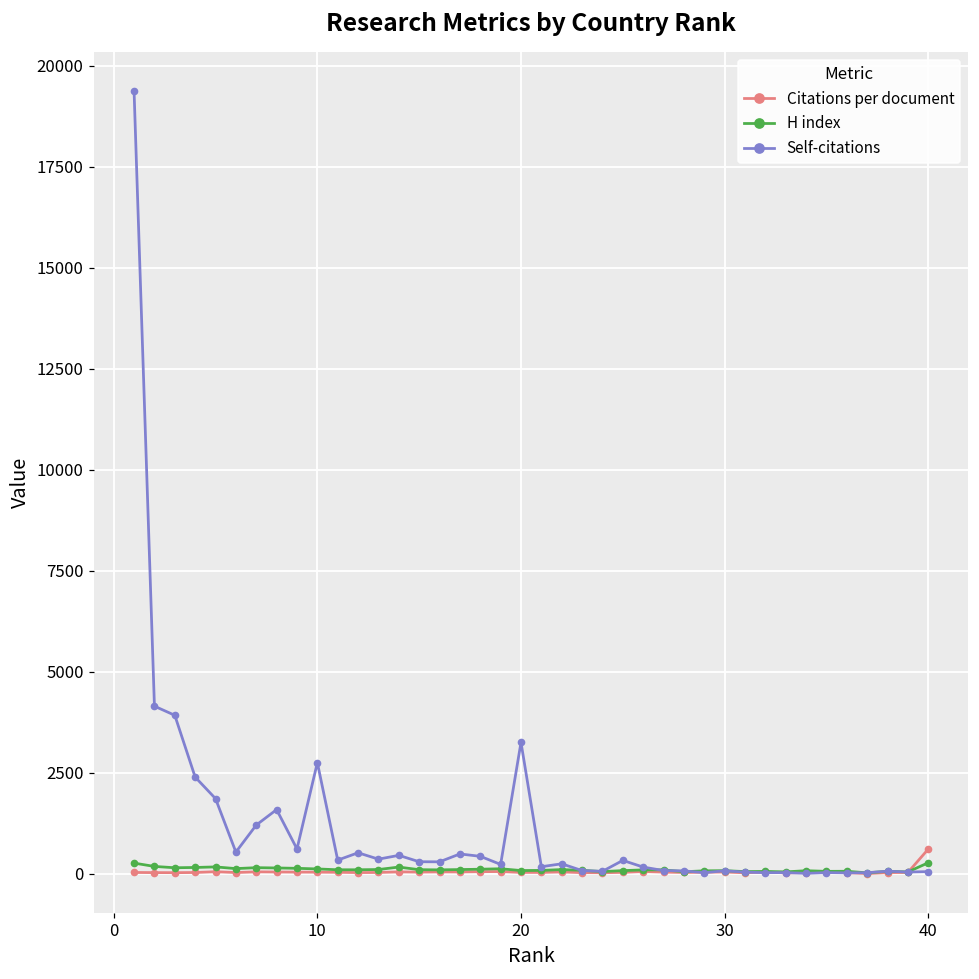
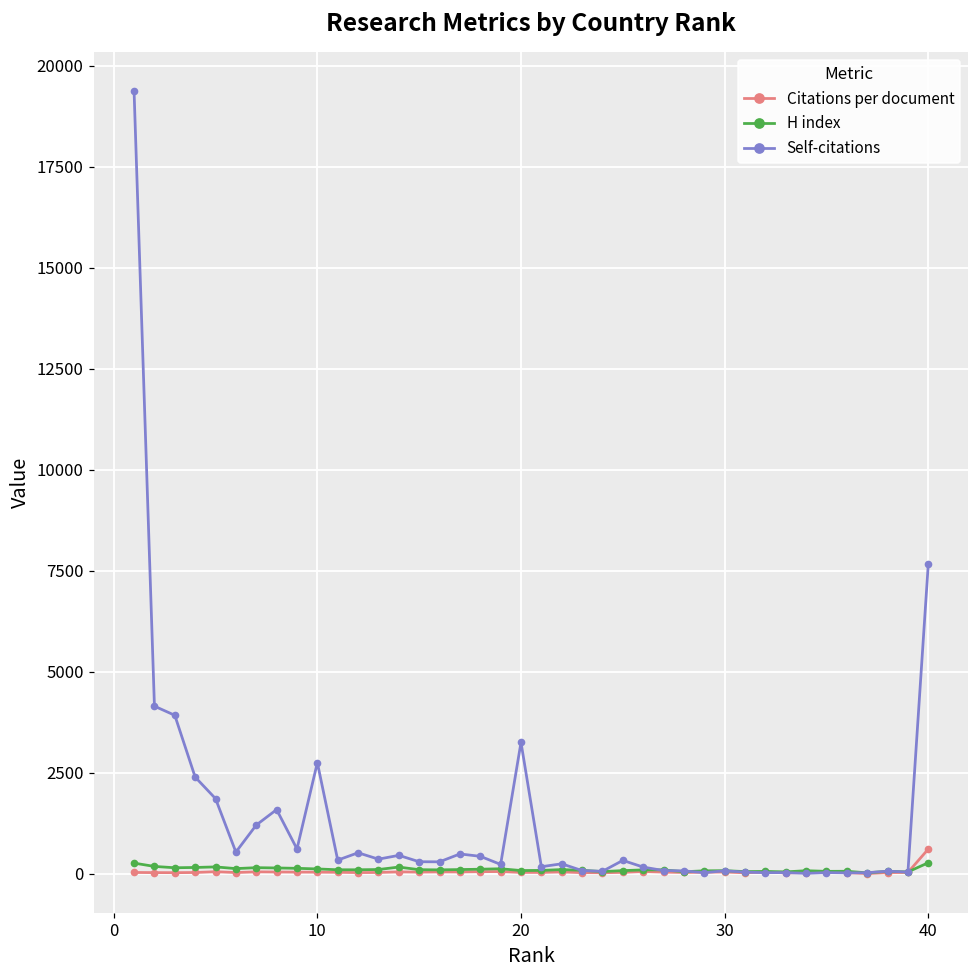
  {
    "Citations per document": {
      "10": 0,
      "40": 600
    },
    "H index": {
      "10": 100,
      "40": 300
    },
    "Self-citations": {
      "10": 2700,
      "20": 3300,
-     "40": 100
+     "40": 7700
    }
  }
